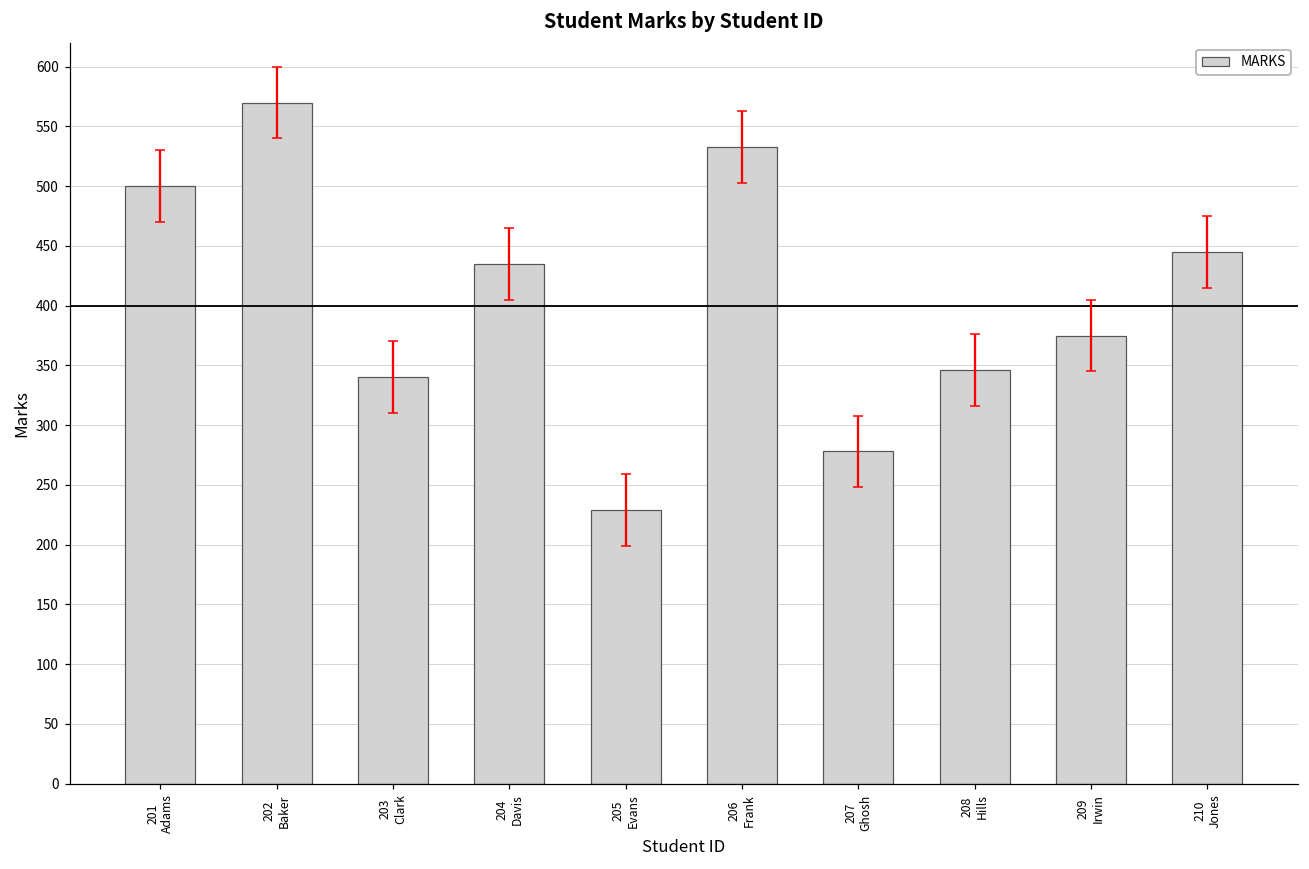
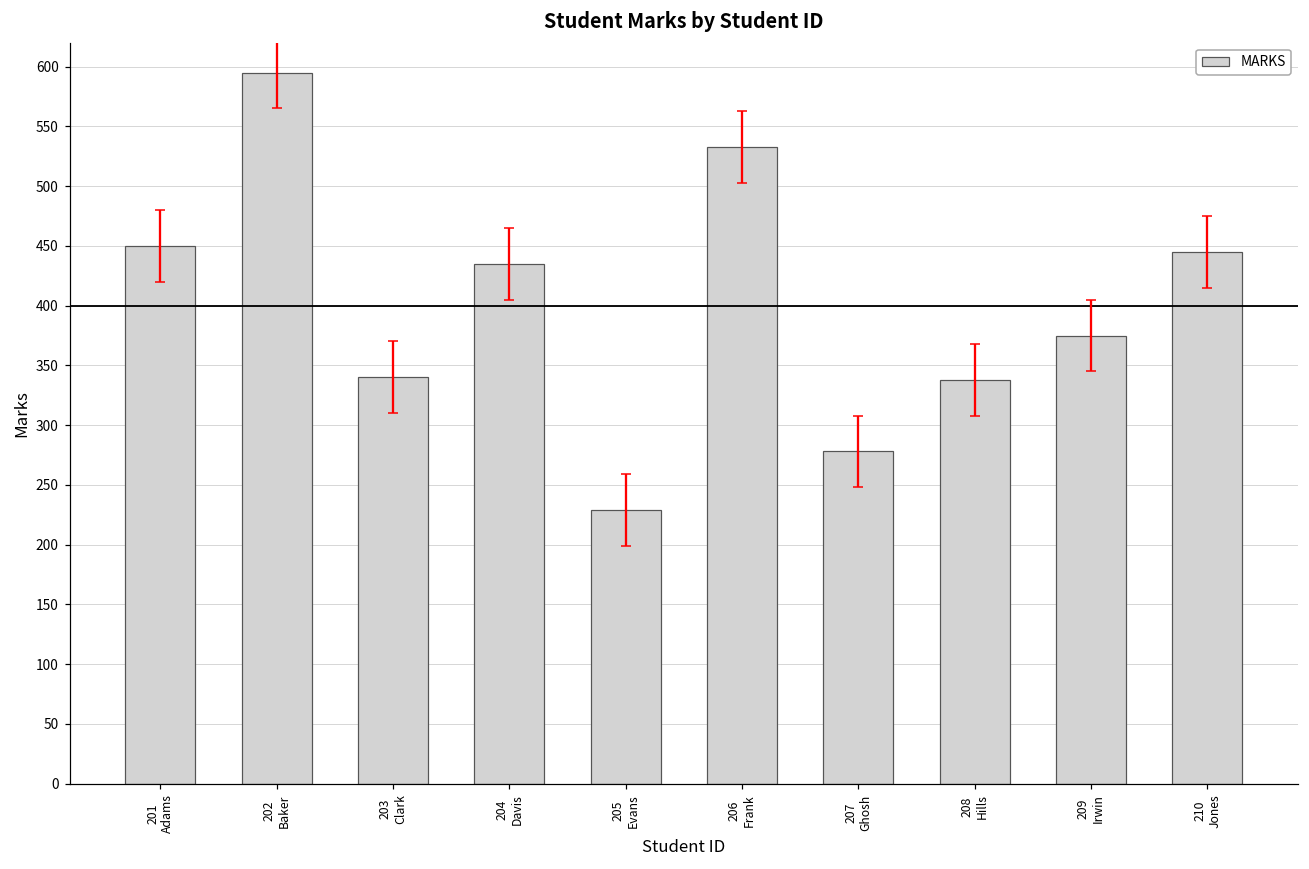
  {
    "MARKS": {
-     "201 Adams": 500,
-     "202 Baker": 570,
+     "201 Adams": 450,
+     "202 Baker": 595,
      "203 Clark": 340,
      "204 Davis": 435,
      "205 Evans": 229,
      "206 Frank": 533,
      "207 Ghosh": 278,
-     "208 Hills": 346,
+     "208 Hills": 338,
      "209 Irwin": 375,
      "210 Jones": 445
    }
  }
